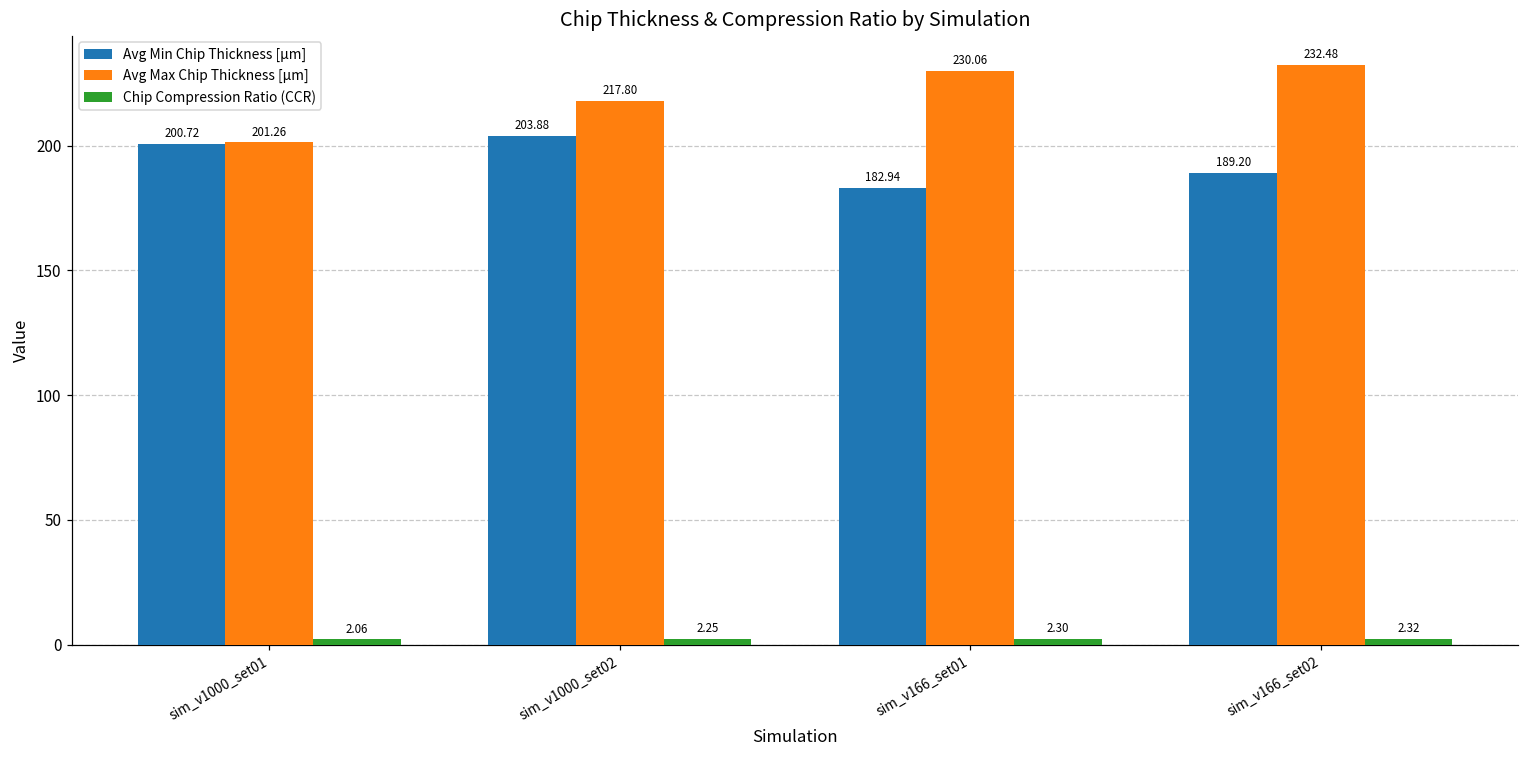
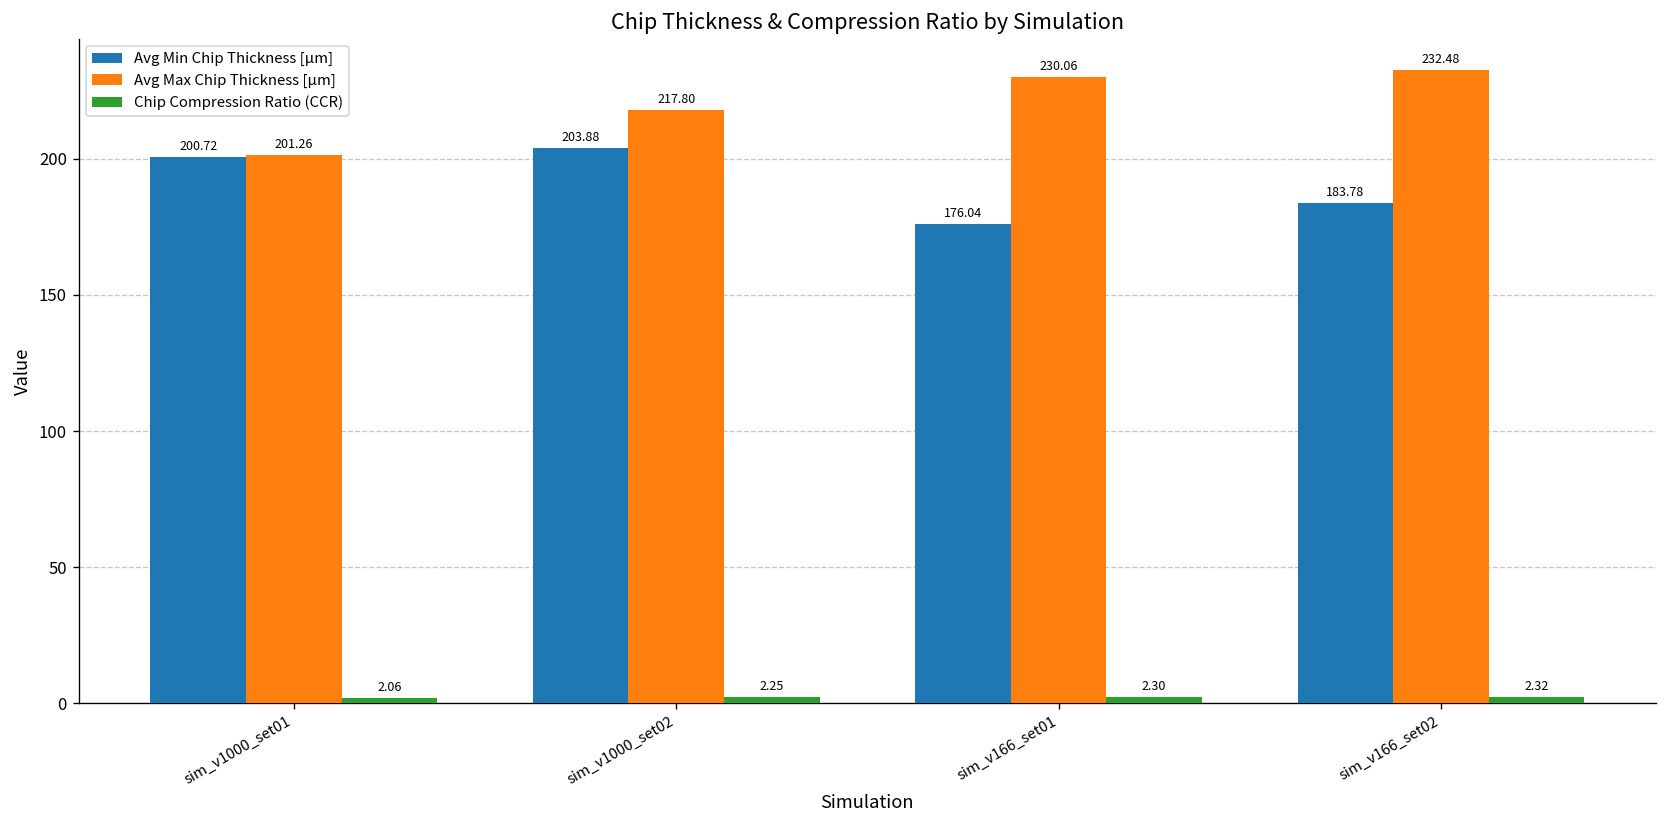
  {
    "Avg Min Chip Thickness [µm]": {
      "sim_v1000_set01": 200.72,
      "sim_v1000_set02": 203.88,
-     "sim_v166_set01": 182.94,
-     "sim_v166_set02": 189.20
+     "sim_v166_set01": 176.04,
+     "sim_v166_set02": 183.78
    },
    "Avg Max Chip Thickness [µm]": {
      "sim_v1000_set01": 201.26,
      "sim_v1000_set02": 217.80,
      "sim_v166_set01": 230.06,
      "sim_v166_set02": 232.48
    },
    "Chip Compression Ratio (CCR)": {
      "sim_v1000_set01": 2.06,
      "sim_v1000_set02": 2.25,
      "sim_v166_set01": 2.30,
      "sim_v166_set02": 2.32
    }
  }
